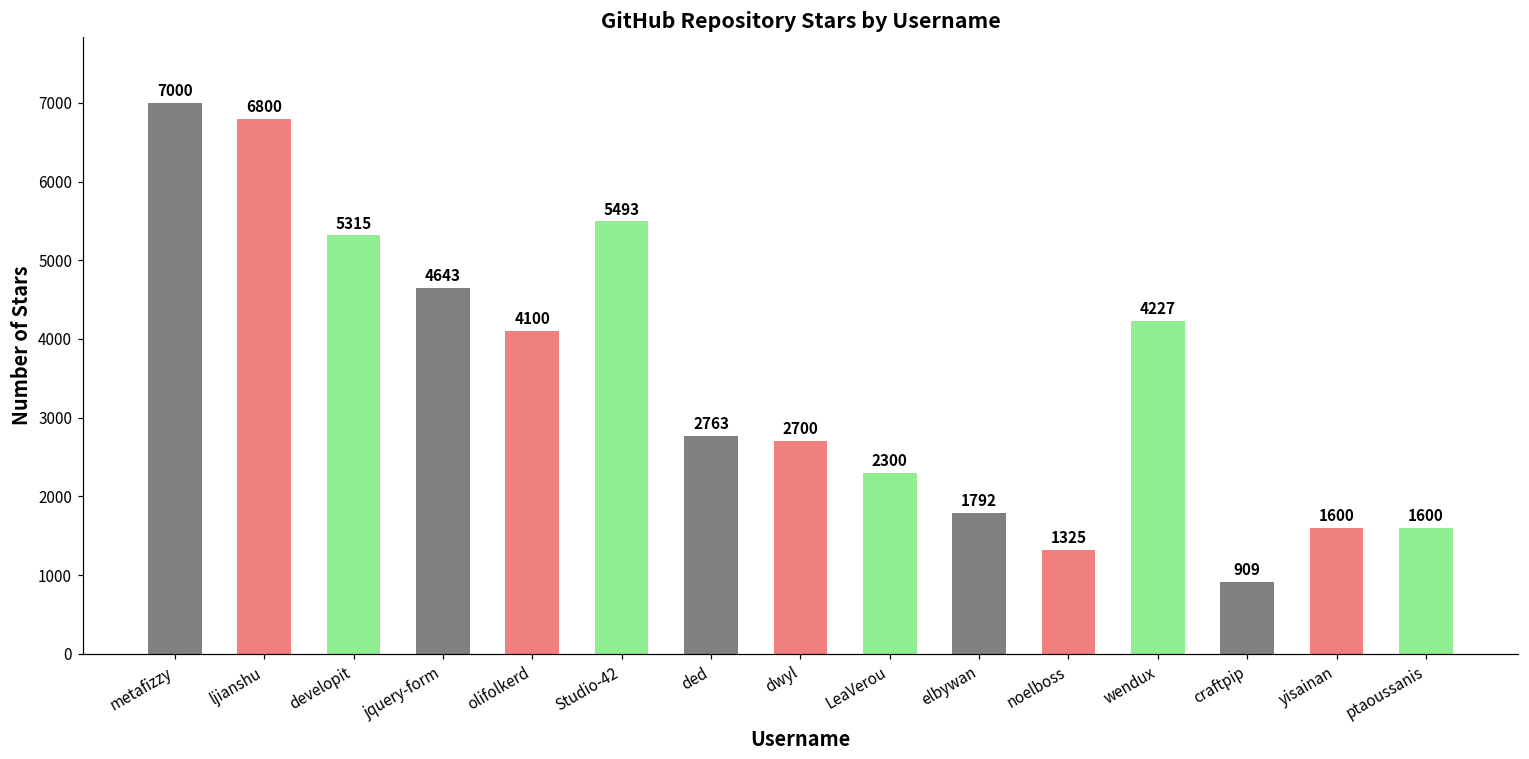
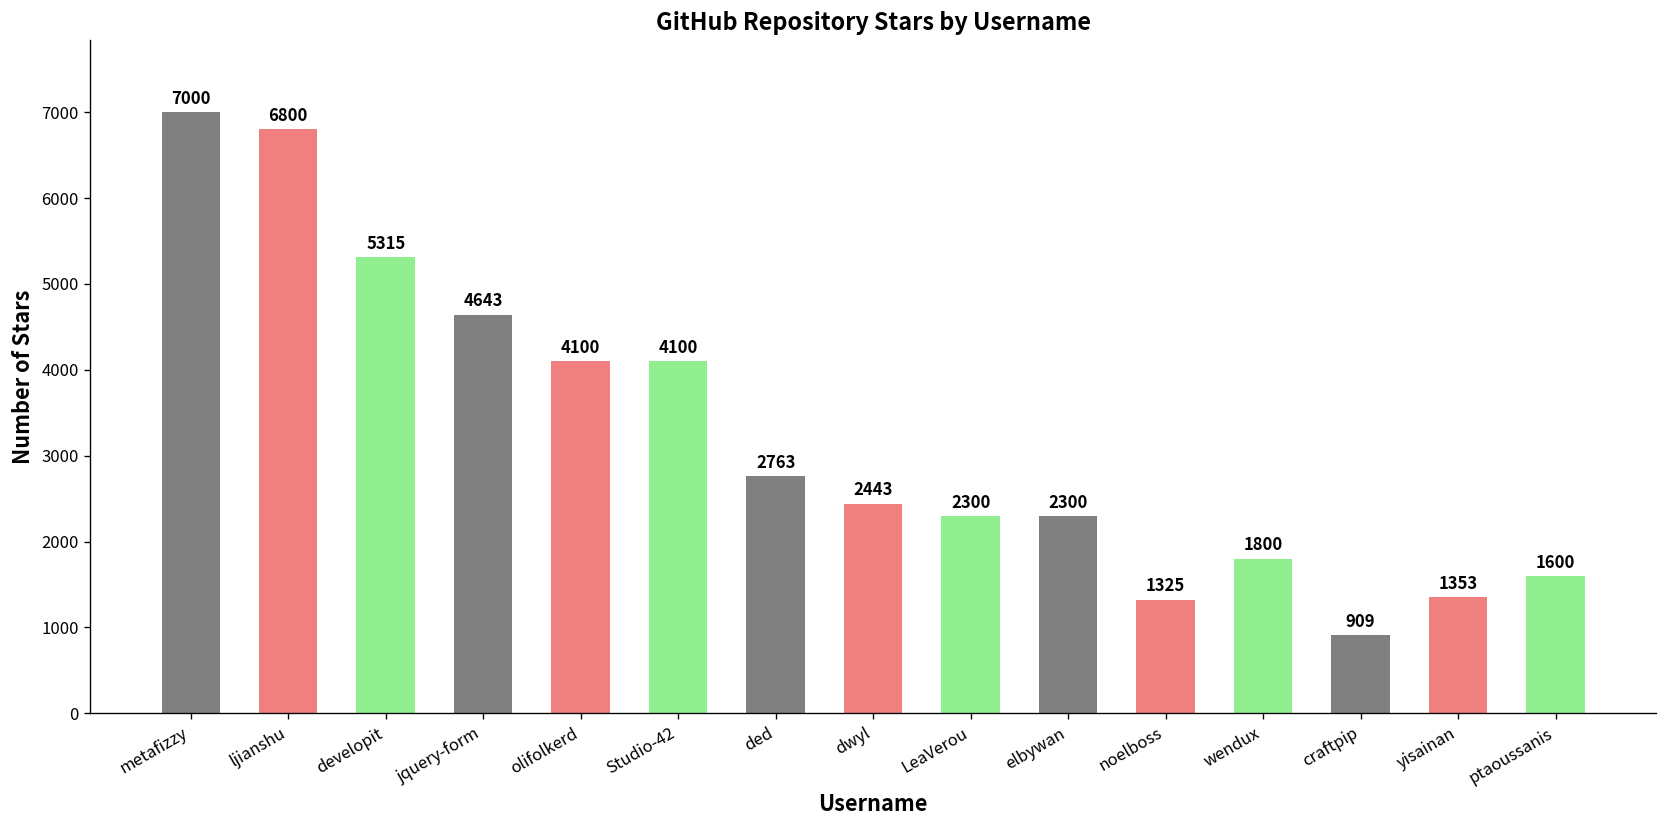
  {
    "metafizzy": 7000,
    "ljianshu": 6800,
    "developit": 5315,
    "jquery-form": 4643,
    "olifolkerd": 4100,
-   "Studio-42": 5493,
+   "Studio-42": 4100,
    "ded": 2763,
-   "dwyl": 2700,
+   "dwyl": 2443,
    "LeaVerou": 2300,
-   "elbywan": 1792,
+   "elbywan": 2300,
    "noelboss": 1325,
-   "wendux": 4227,
+   "wendux": 1800,
    "craftpip": 909,
-   "yisainan": 1600,
+   "yisainan": 1353,
    "ptaoussanis": 1600
  }
